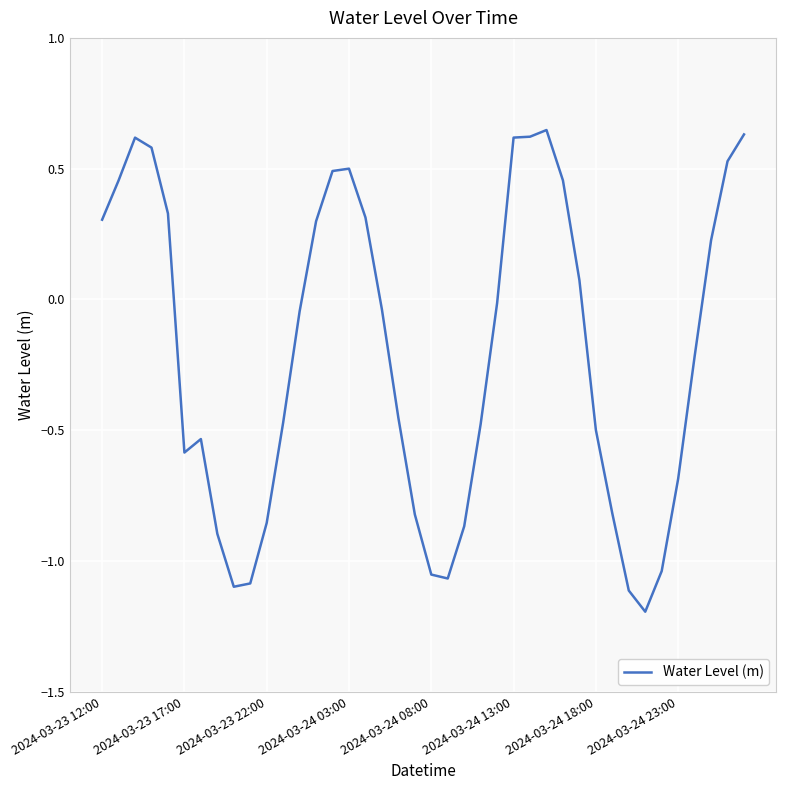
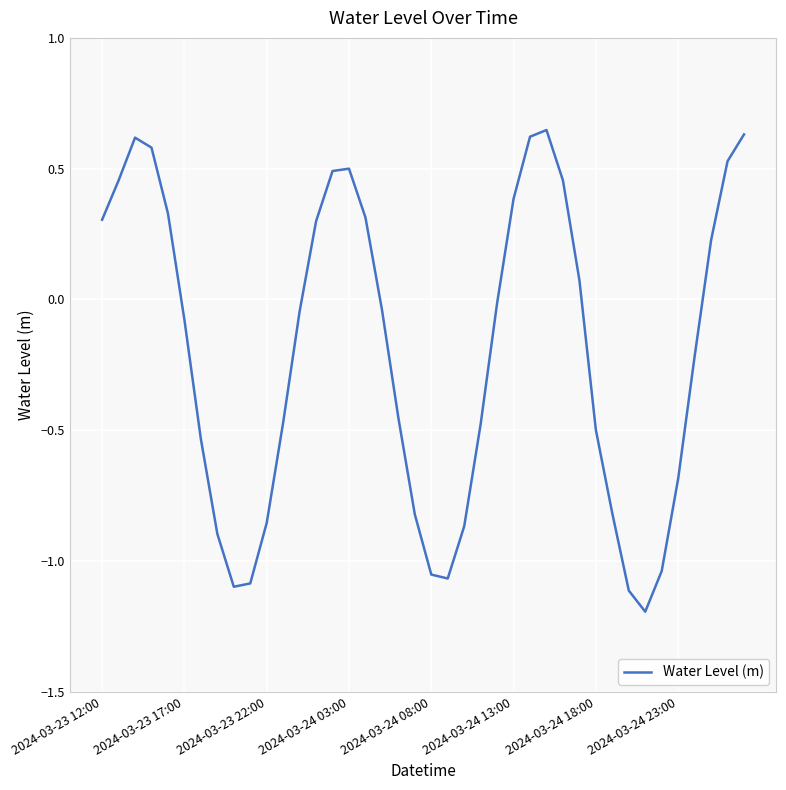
  {
    "2024-03-23 12:00": 0.30,
-   "2024-03-23 17:00": -0.59,
+   "2024-03-23 17:00": -0.08,
    "2024-03-23 22:00": -0.85,
    "2024-03-24 03:00": 0.50,
    "2024-03-24 08:00": -1.05,
-   "2024-03-24 13:00": 0.62,
+   "2024-03-24 13:00": 0.39,
    "2024-03-24 18:00": -0.50,
    "2024-03-24 23:00": -0.69
  }
